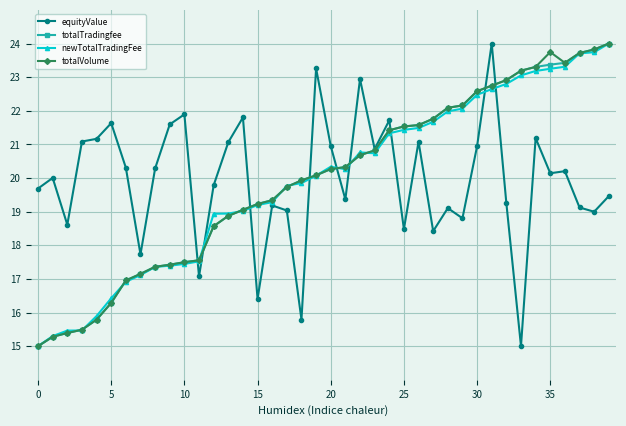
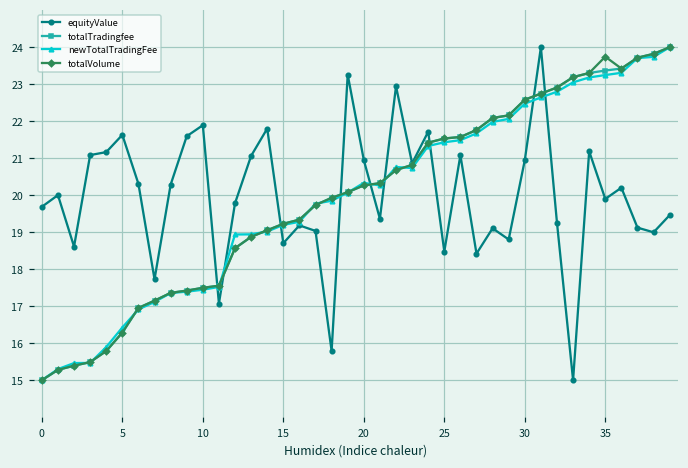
  {
    "equityValue": {
      "0": 19.7,
      "5": 21.6,
      "10": 21.9,
-     "15": 16.4,
+     "15": 18.7,
      "20": 21.0,
      "25": 18.5,
      "30": 20.9,
-     "35": 20.1
+     "35": 19.9
    },
    "totalVolume": {
      "35": 23.7
    }
  }
